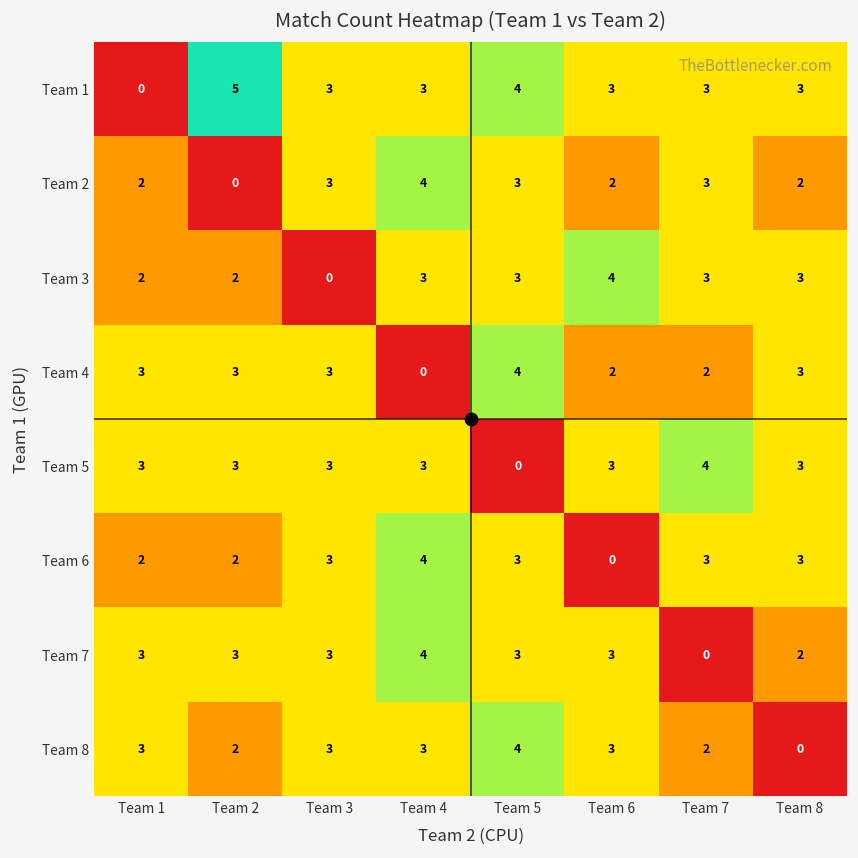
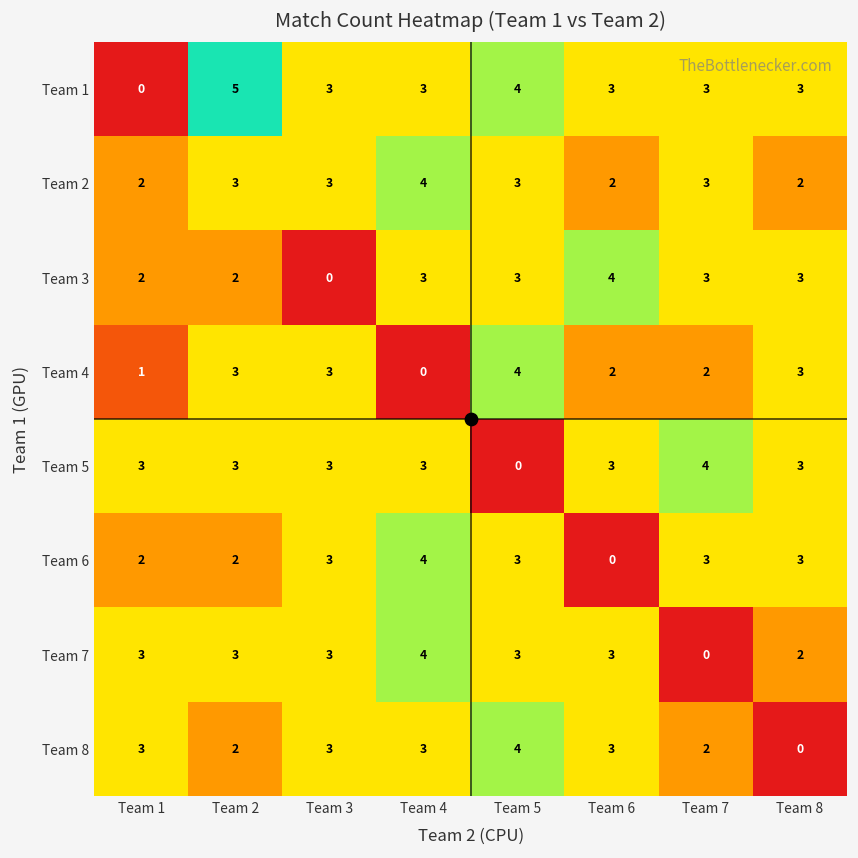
  {
    "Team 1": {
      "Team 1": 0,
      "Team 2": 5,
      "Team 3": 3,
      "Team 4": 3,
      "Team 5": 4,
      "Team 6": 3,
      "Team 7": 3
    },
    "Team 2": {
      "Team 1": 2,
-     "Team 2": 0,
+     "Team 2": 3,
      "Team 3": 3,
      "Team 4": 4,
      "Team 5": 3,
      "Team 6": 2,
      "Team 7": 3,
      "Team 8": 2
    },
    "Team 3": {
      "Team 1": 2,
      "Team 2": 2,
      "Team 3": 0,
      "Team 4": 3,
      "Team 5": 3,
      "Team 6": 4,
      "Team 7": 3,
      "Team 8": 3
    },
    "Team 4": {
-     "Team 1": 3,
+     "Team 1": 1,
      "Team 2": 3,
      "Team 3": 3,
      "Team 4": 0,
      "Team 5": 4,
      "Team 6": 2,
      "Team 7": 2,
      "Team 8": 3
    },
    "Team 5": {
      "Team 1": 3,
      "Team 2": 3,
      "Team 3": 3,
      "Team 4": 3,
      "Team 5": 0,
      "Team 6": 3,
      "Team 7": 4,
      "Team 8": 3
    },
    "Team 6": {
      "Team 1": 2,
      "Team 2": 2,
      "Team 3": 3,
      "Team 4": 4,
      "Team 5": 3,
      "Team 6": 0,
      "Team 7": 3,
      "Team 8": 3
    },
    "Team 7": {
      "Team 1": 3,
      "Team 2": 3,
      "Team 3": 3,
      "Team 4": 4,
      "Team 5": 3,
      "Team 6": 3,
      "Team 7": 0,
      "Team 8": 2
    },
    "Team 8": {
      "Team 1": 3,
      "Team 2": 2,
      "Team 3": 3,
      "Team 4": 3,
      "Team 5": 4,
      "Team 6": 3,
      "Team 7": 2,
      "Team 8": 0
    }
  }
